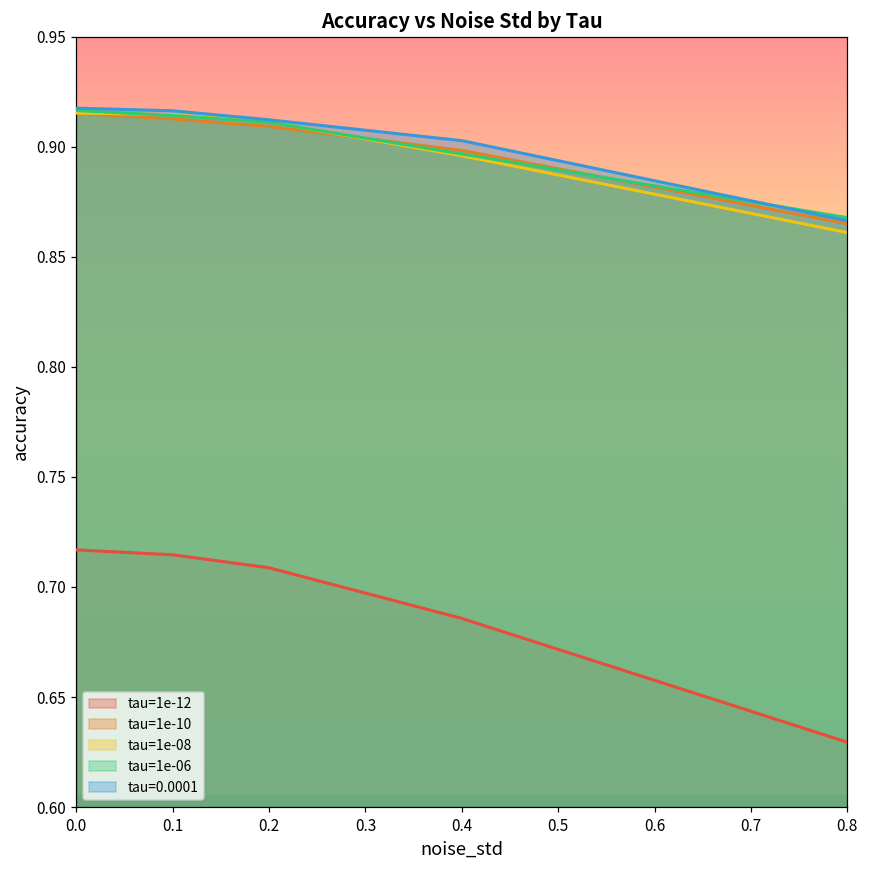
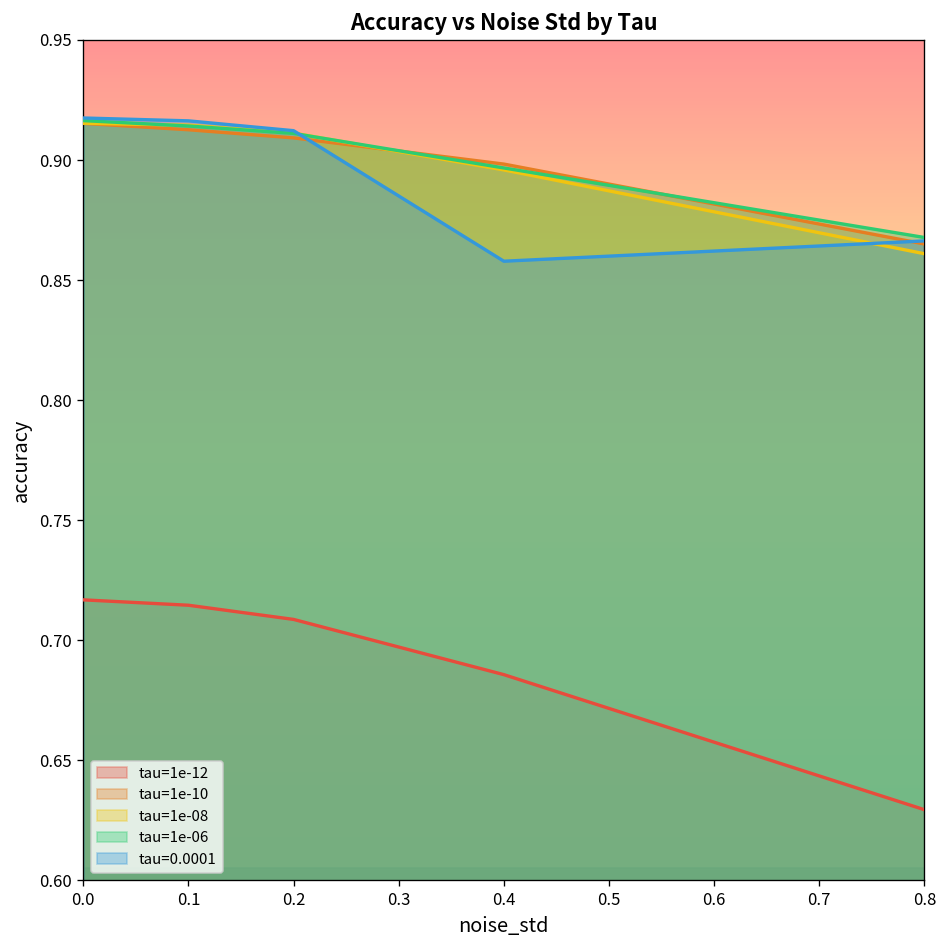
  {
    "tau=1e-06": {
      "0.8": 0.868
    },
    "tau=0.0001": {
      "0.1": 0.916,
-     "0.4": 0.903
+     "0.4": 0.858
    }
  }
